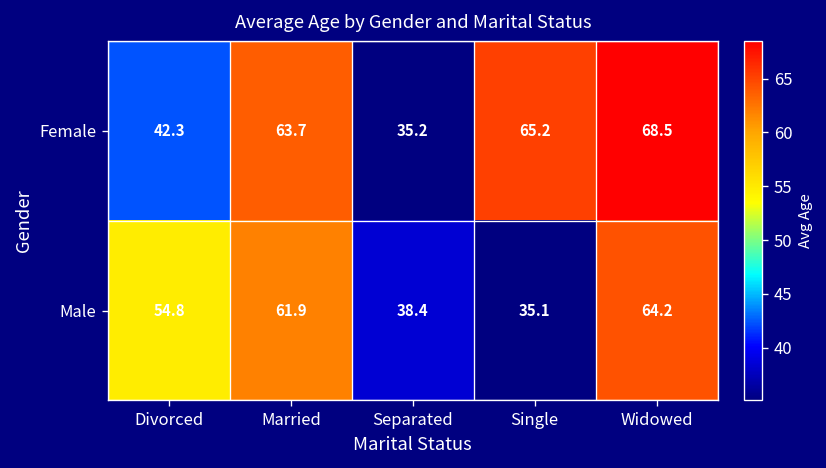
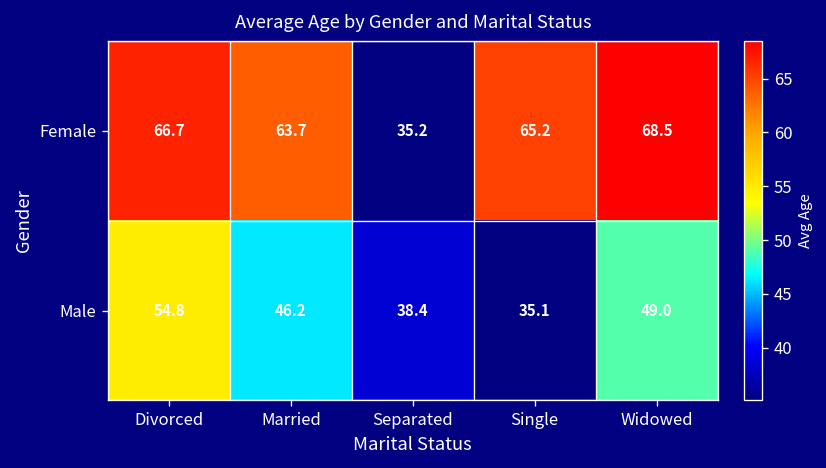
  {
    "Female": {
-     "Divorced": 42.3,
+     "Divorced": 66.7,
      "Married": 63.7,
      "Separated": 35.2,
      "Single": 65.2,
      "Widowed": 68.5
    },
    "Male": {
      "Divorced": 54.8,
-     "Married": 61.9,
+     "Married": 46.2,
      "Separated": 38.4,
      "Single": 35.1,
-     "Widowed": 64.2
+     "Widowed": 49.0
    }
  }
